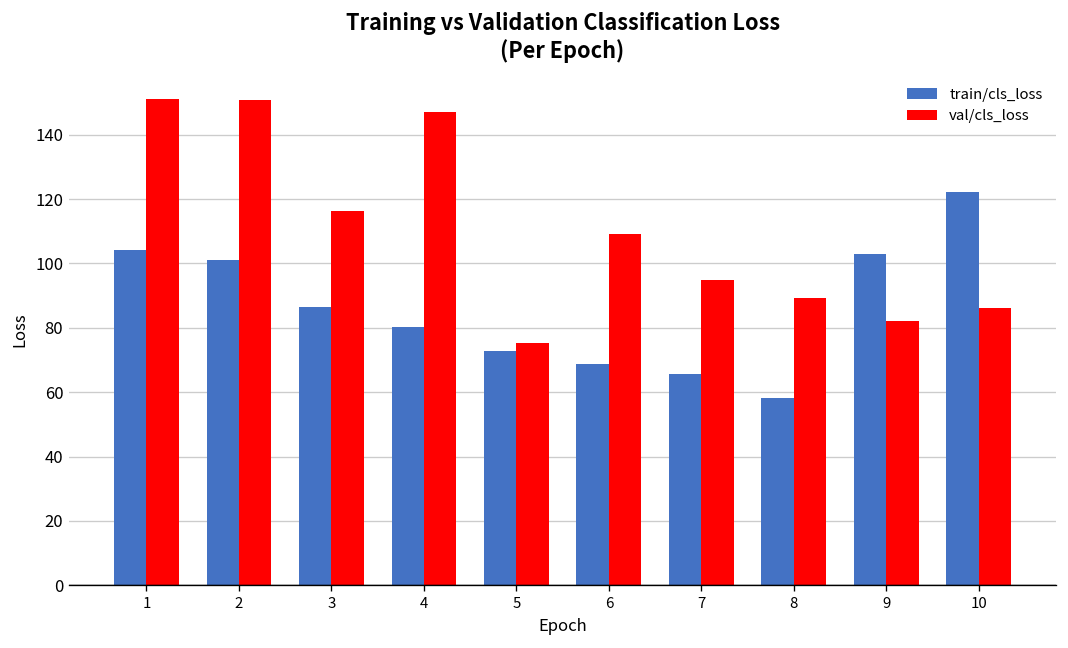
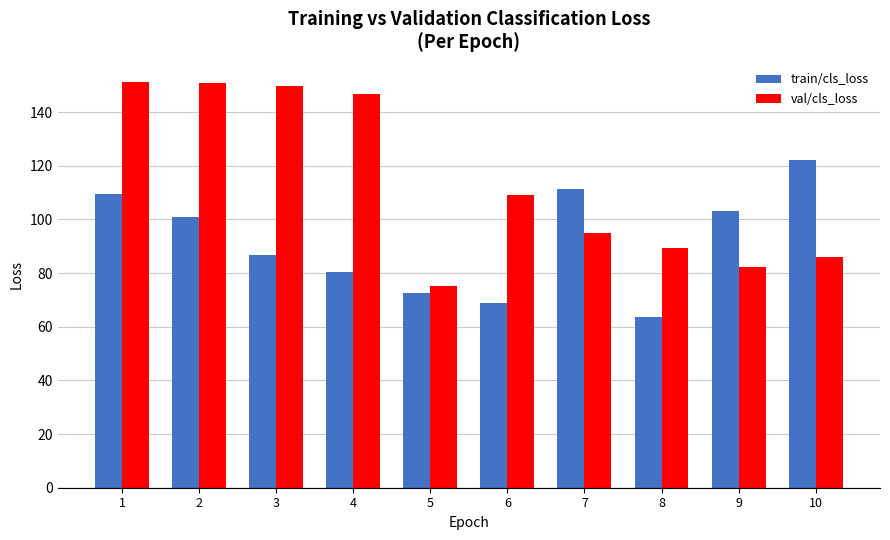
  {
    "train/cls_loss": {
-     "1": 104,
+     "1": 110,
      "2": 101,
      "3": 87,
      "4": 80,
      "5": 73,
      "6": 69,
-     "7": 66,
-     "8": 58,
+     "7": 111,
+     "8": 64,
      "9": 103,
      "10": 122
    },
    "val/cls_loss": {
      "1": 151,
      "2": 151,
-     "3": 116,
+     "3": 150,
      "4": 147,
      "5": 75,
      "6": 109,
      "7": 95,
      "8": 89,
      "9": 82,
      "10": 86
    }
  }
